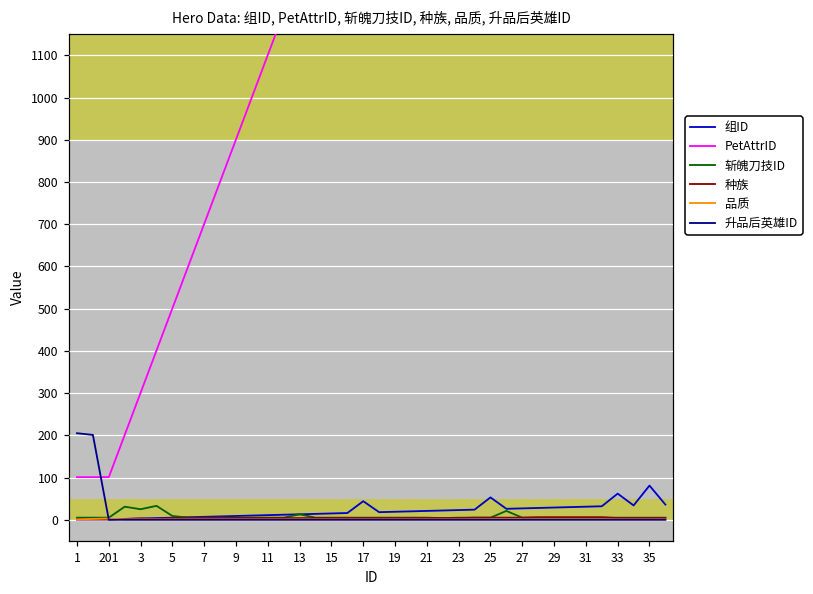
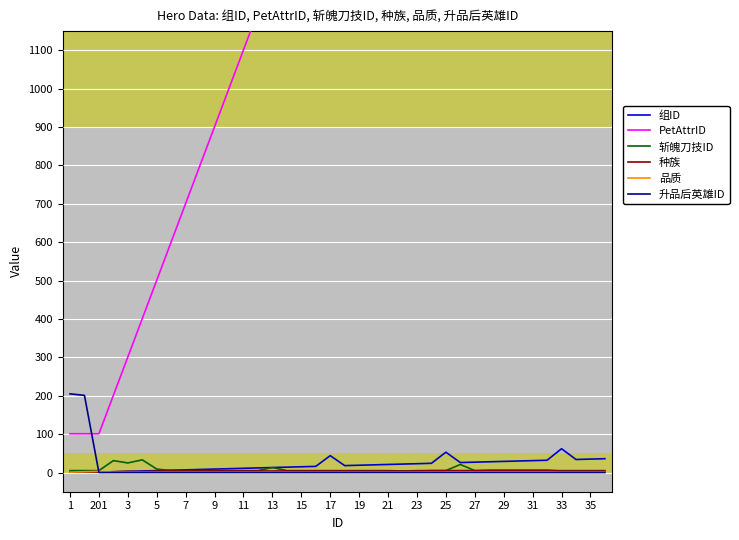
  {
    "组ID": {
      "15": 20,
      "17": 40,
      "19": 20,
      "21": 20,
      "23": 20,
      "25": 50,
      "27": 30,
      "29": 30,
      "31": 30,
      "33": 60,
-     "35": 80
+     "35": 40
    },
    "PetAttrID": {
      "1": 100,
      "201": 100,
      "3": 300,
      "5": 500,
      "7": 700,
      "9": 900,
      "11": 1100
    },
    "斩魄刀技ID": {
      "3": 30
    },
    "升品后英雄ID": {
      "1": 210
    }
  }
